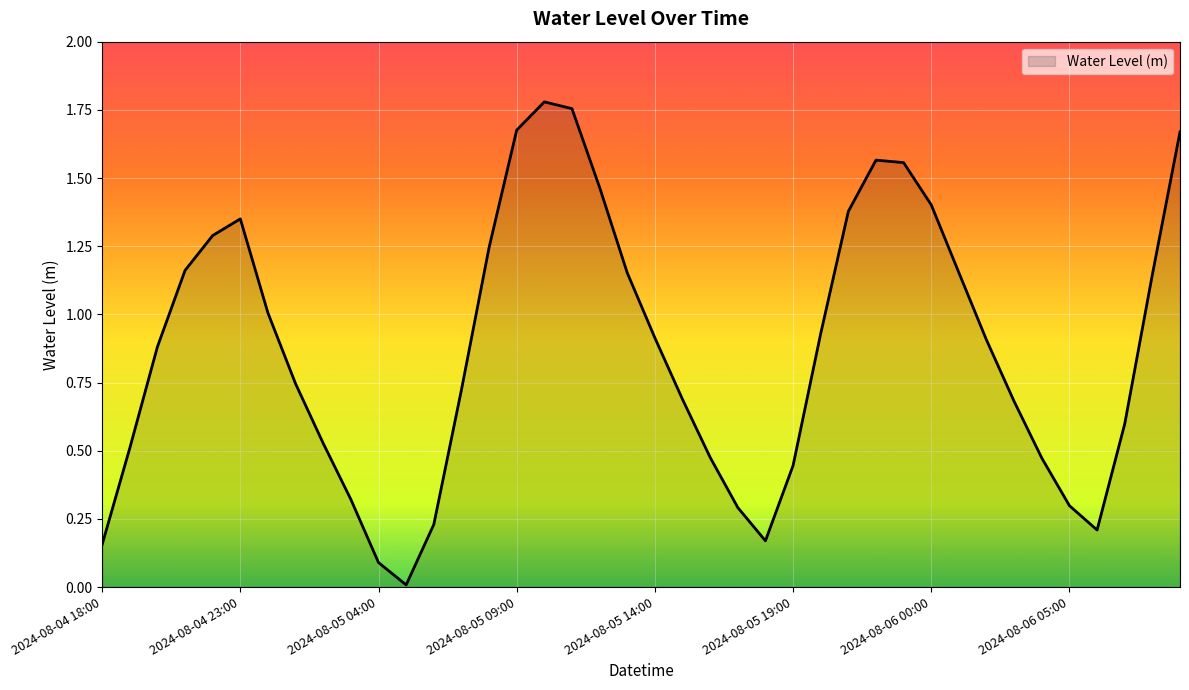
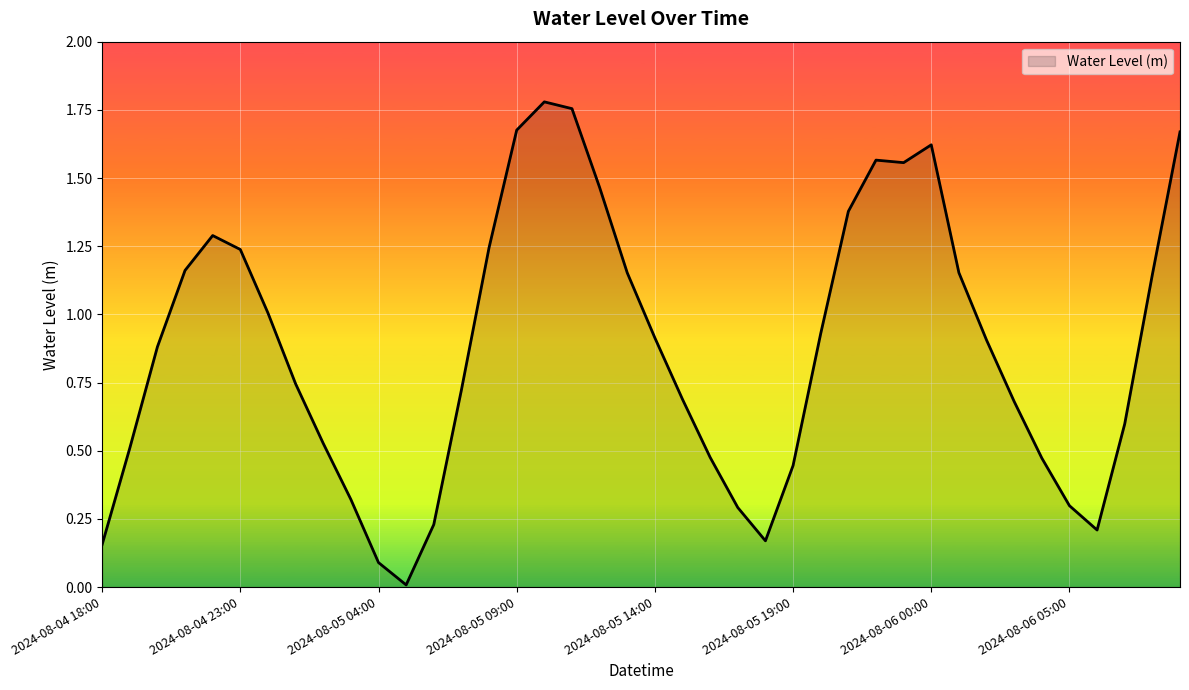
  {
    "2024-08-04 18:00": 0.16,
-   "2024-08-04 23:00": 1.35,
+   "2024-08-04 23:00": 1.24,
    "2024-08-05 04:00": 0.09,
    "2024-08-05 09:00": 1.68,
    "2024-08-05 14:00": 0.91,
    "2024-08-05 19:00": 0.45,
-   "2024-08-06 00:00": 1.40,
+   "2024-08-06 00:00": 1.62,
    "2024-08-06 05:00": 0.30
  }
